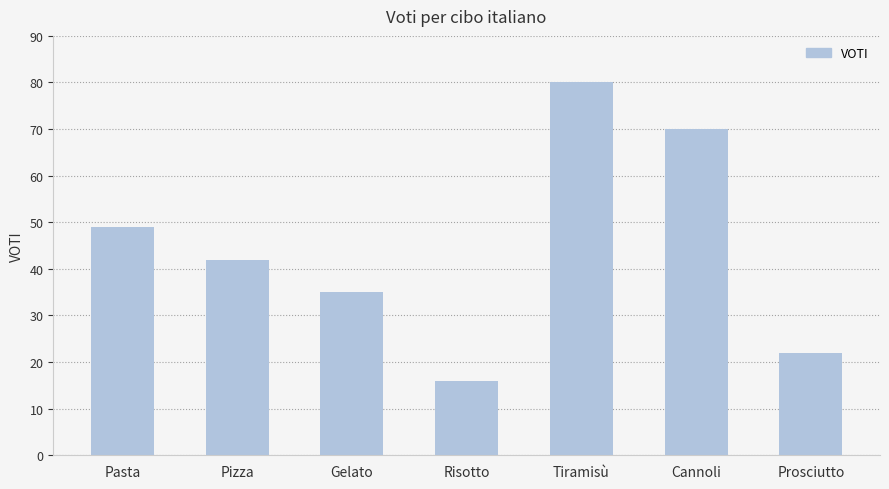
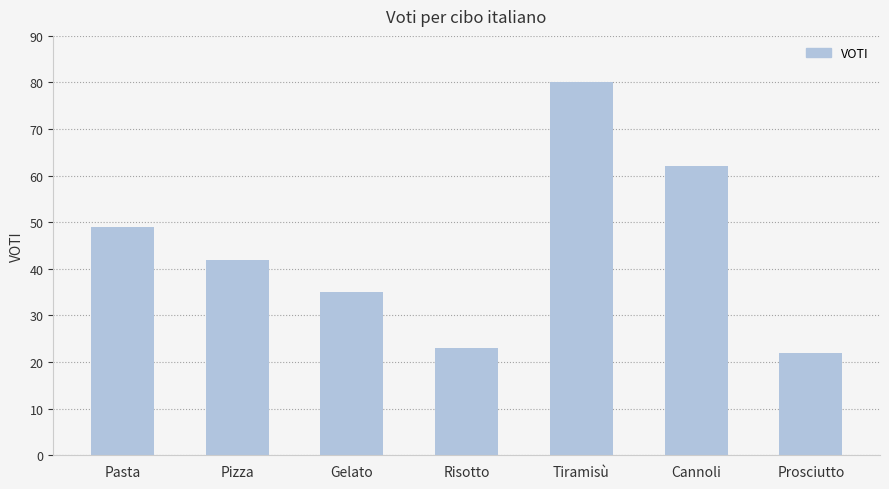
  {
    "Pasta": 49,
    "Pizza": 42,
    "Gelato": 35,
-   "Risotto": 16,
+   "Risotto": 23,
    "Tiramisù": 80,
-   "Cannoli": 70,
+   "Cannoli": 62,
    "Prosciutto": 22
  }
